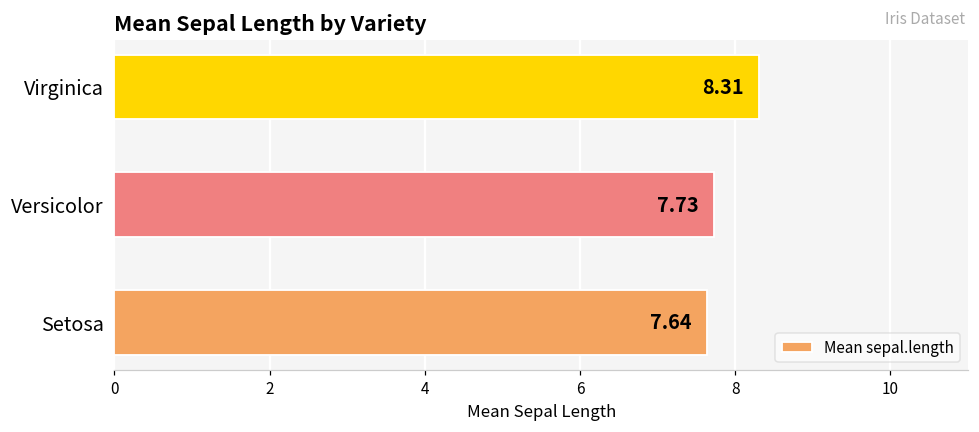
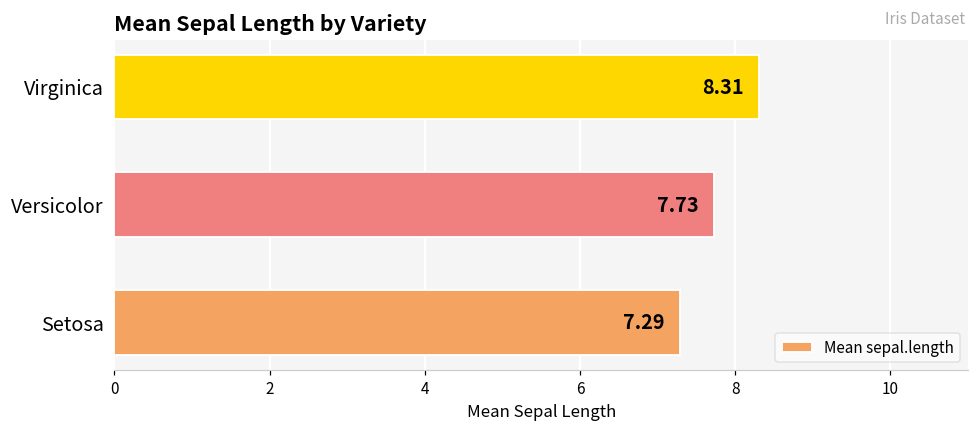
  {
    "Virginica": 8.31,
    "Versicolor": 7.73,
-   "Setosa": 7.64
+   "Setosa": 7.29
  }
